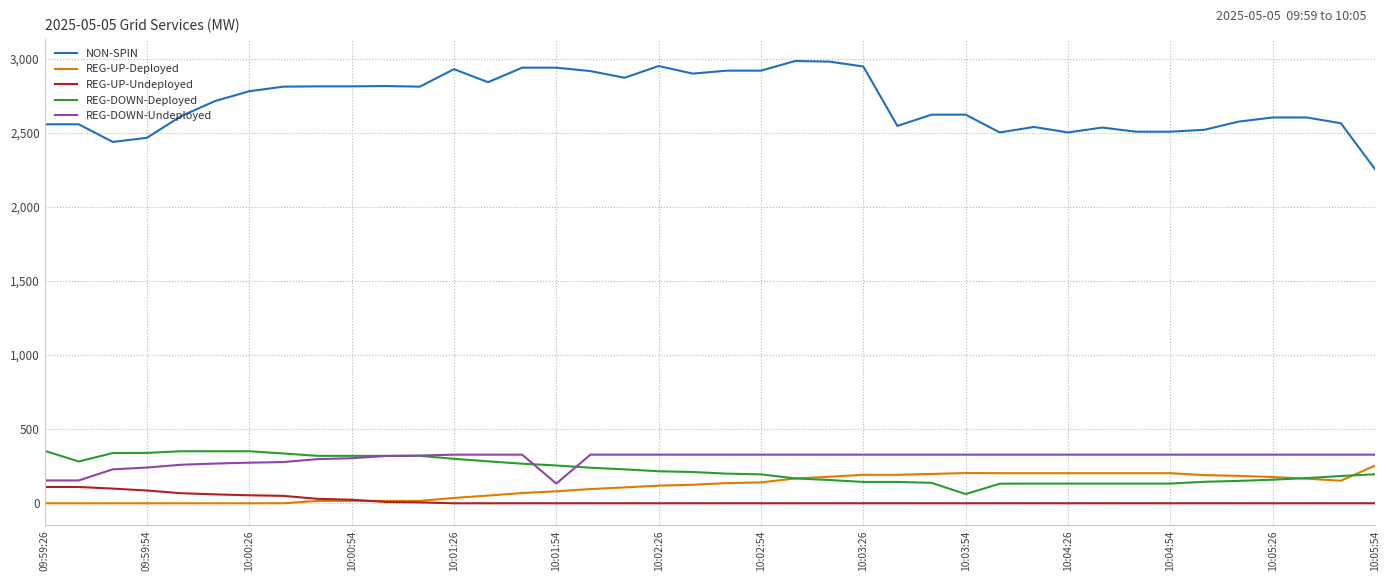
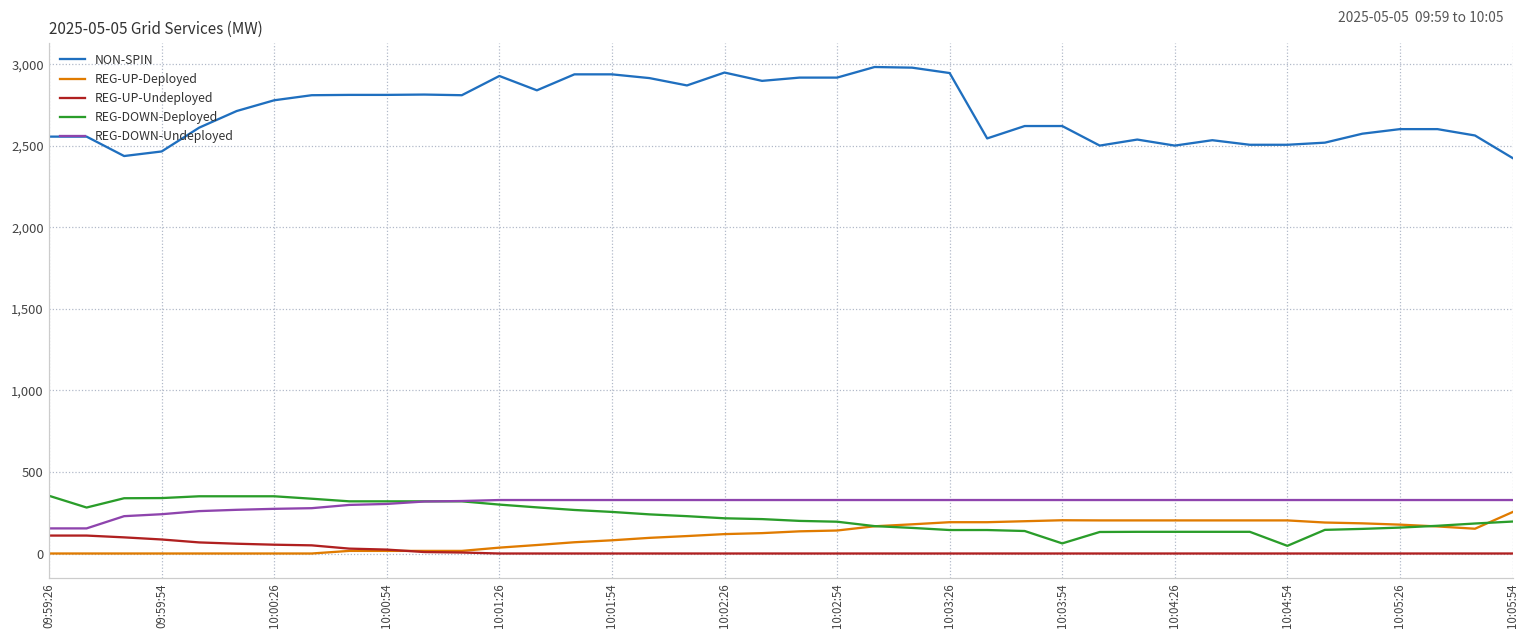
  {
    "NON-SPIN": {
      "09:59:26": "2,560",
      "09:59:54": "2,470",
      "10:00:26": "2,780",
      "10:00:54": "2,810",
      "10:01:26": "2,930",
      "10:01:54": "2,940",
      "10:02:26": "2,950",
      "10:02:54": "2,920",
      "10:03:26": "2,950",
      "10:03:54": "2,620",
      "10:04:26": "2,500",
      "10:04:54": "2,510",
      "10:05:26": "2,600",
-     "10:05:54": "2,250"
+     "10:05:54": "2,430"
    },
    "REG-UP-Deployed": {
      "09:59:26": "0",
      "09:59:54": "0",
      "10:00:26": "0",
      "10:01:26": "40",
      "10:01:54": "80",
      "10:02:26": "120",
      "10:02:54": "140",
      "10:03:26": "190",
      "10:03:54": "200",
      "10:04:26": "200",
      "10:04:54": "200",
      "10:05:26": "180",
      "10:05:54": "250"
    },
    "REG-UP-Undeployed": {
      "09:59:26": "110",
      "09:59:54": "90",
      "10:00:26": "50",
      "10:01:26": "0",
      "10:01:54": "0",
      "10:02:26": "0",
      "10:02:54": "0",
      "10:03:26": "0",
      "10:03:54": "0",
      "10:04:26": "0",
      "10:04:54": "0",
      "10:05:26": "0",
      "10:05:54": "0"
    },
    "REG-DOWN-Deployed": {
      "09:59:26": "350",
      "09:59:54": "340",
      "10:00:26": "350",
      "10:01:26": "300",
      "10:01:54": "260",
      "10:02:26": "220",
      "10:02:54": "200",
      "10:03:26": "140",
      "10:03:54": "60",
      "10:04:26": "130",
-     "10:04:54": "130",
+     "10:04:54": "50",
      "10:05:26": "160",
      "10:05:54": "200"
    },
    "REG-DOWN-Undeployed": {
      "09:59:26": "150",
      "09:59:54": "240",
      "10:00:26": "270",
      "10:01:26": "330",
-     "10:01:54": "130",
+     "10:01:54": "330",
      "10:02:26": "330",
      "10:02:54": "330",
      "10:03:26": "330",
      "10:03:54": "330",
      "10:04:26": "330",
      "10:04:54": "330",
      "10:05:26": "330",
      "10:05:54": "330"
    }
  }
